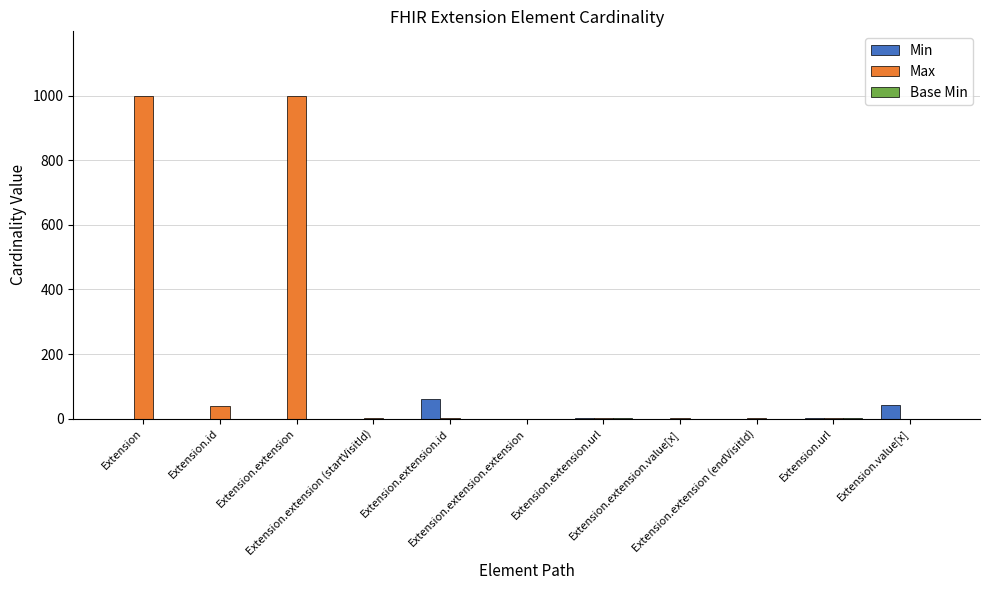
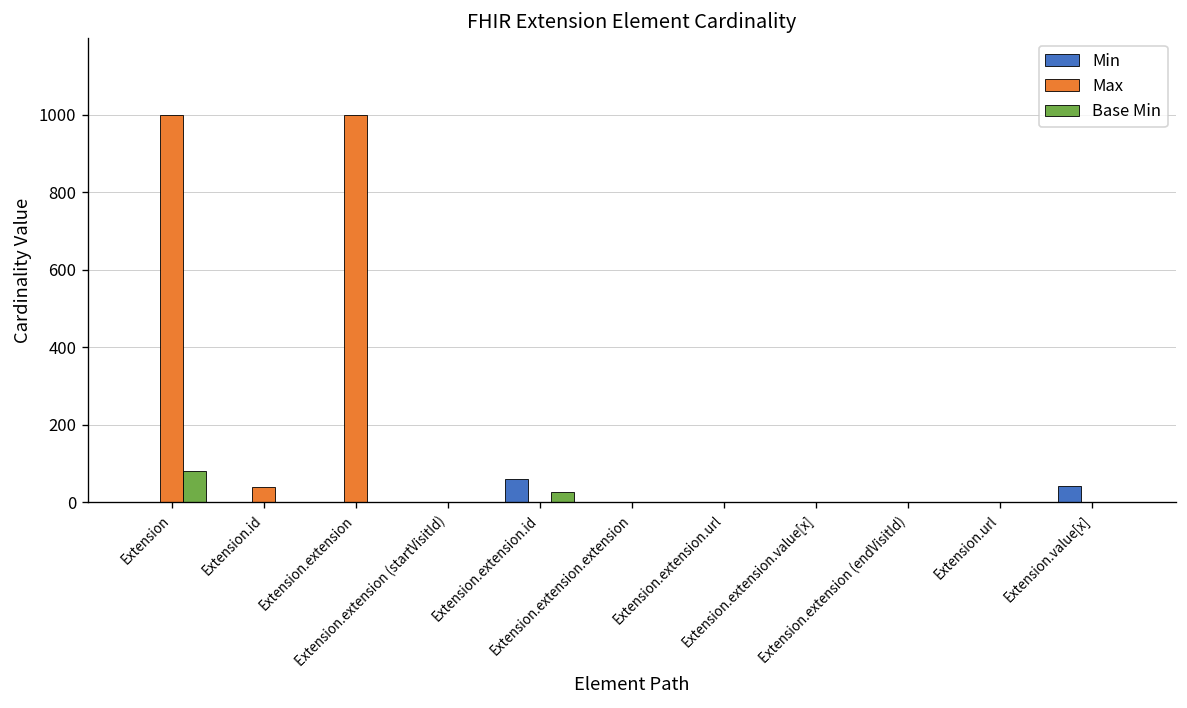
  {
    "Min": {
      "Extension": 0,
      "Extension.id": 0,
      "Extension.extension": 0,
      "Extension.extension (startVisitId)": 0,
      "Extension.extension.id": 60,
      "Extension.extension.extension": 0,
      "Extension.extension.value[x]": 0,
      "Extension.extension (endVisitId)": 0,
      "Extension.value[x]": 40
    },
    "Max": {
      "Extension": 1000,
      "Extension.id": 40,
      "Extension.extension": 1000,
      "Extension.extension.extension": 0,
      "Extension.value[x]": 0
    },
    "Base Min": {
-     "Extension": 0,
+     "Extension": 80,
      "Extension.id": 0,
      "Extension.extension": 0,
      "Extension.extension (startVisitId)": 0,
-     "Extension.extension.id": 0,
+     "Extension.extension.id": 30,
      "Extension.extension.extension": 0,
      "Extension.extension.value[x]": 0,
      "Extension.extension (endVisitId)": 0,
      "Extension.value[x]": 0
    }
  }
